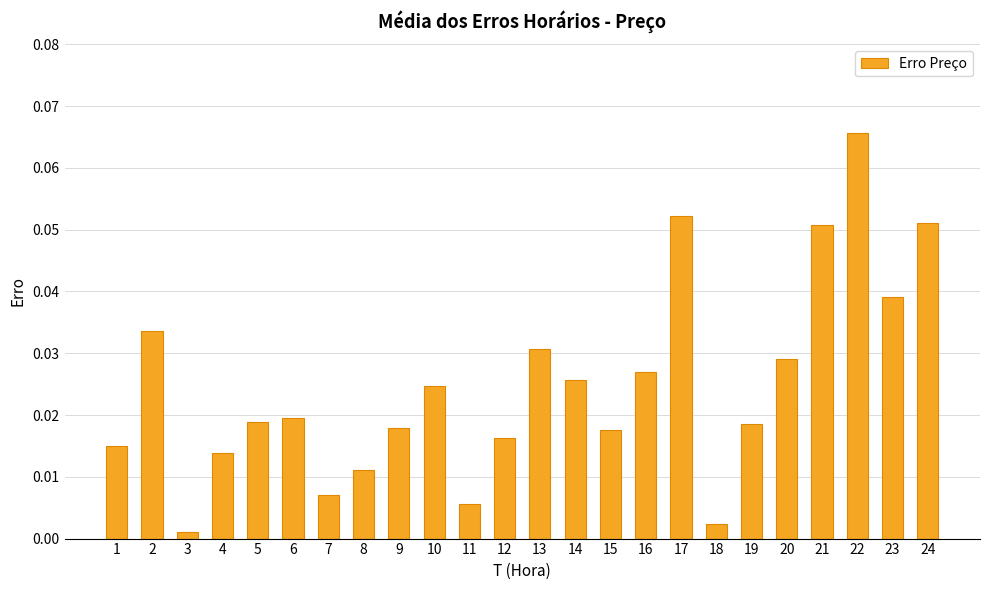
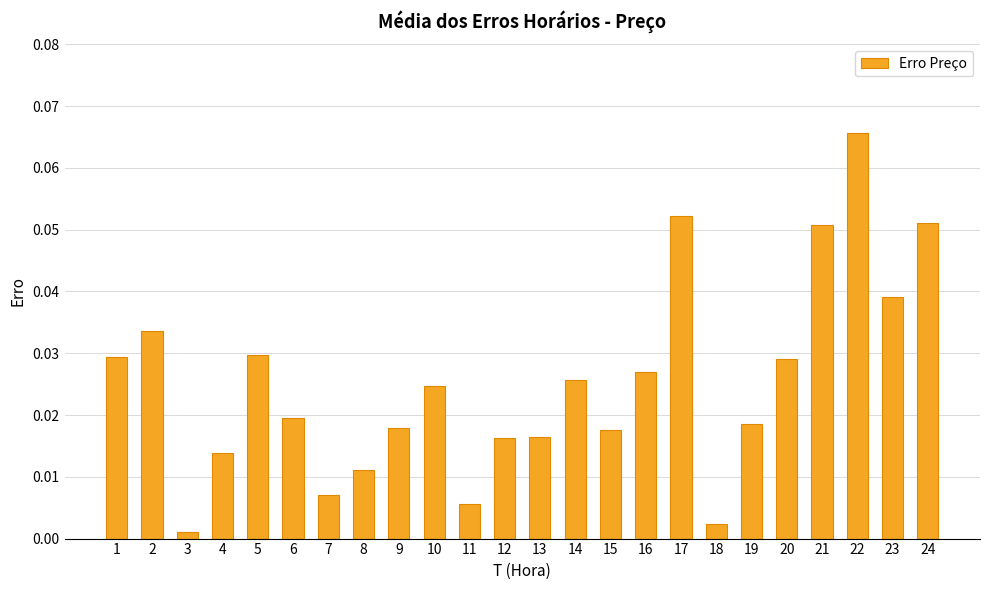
  {
-   "1": 0.015,
+   "1": 0.029,
    "2": 0.034,
    "3": 0.001,
    "4": 0.014,
-   "5": 0.019,
+   "5": 0.030,
    "6": 0.019,
    "7": 0.007,
    "8": 0.011,
    "9": 0.018,
    "10": 0.025,
    "11": 0.006,
    "12": 0.016,
-   "13": 0.031,
+   "13": 0.016,
    "14": 0.026,
    "15": 0.018,
    "16": 0.027,
    "17": 0.052,
    "18": 0.002,
    "19": 0.018,
    "20": 0.029,
    "21": 0.051,
    "22": 0.066,
    "23": 0.039,
    "24": 0.051
  }
